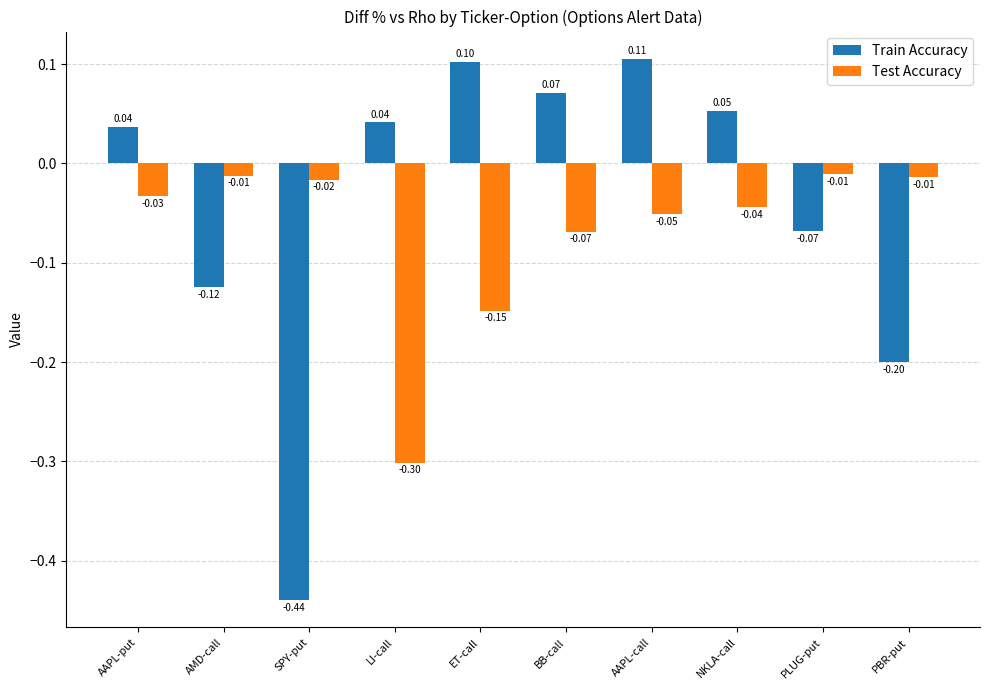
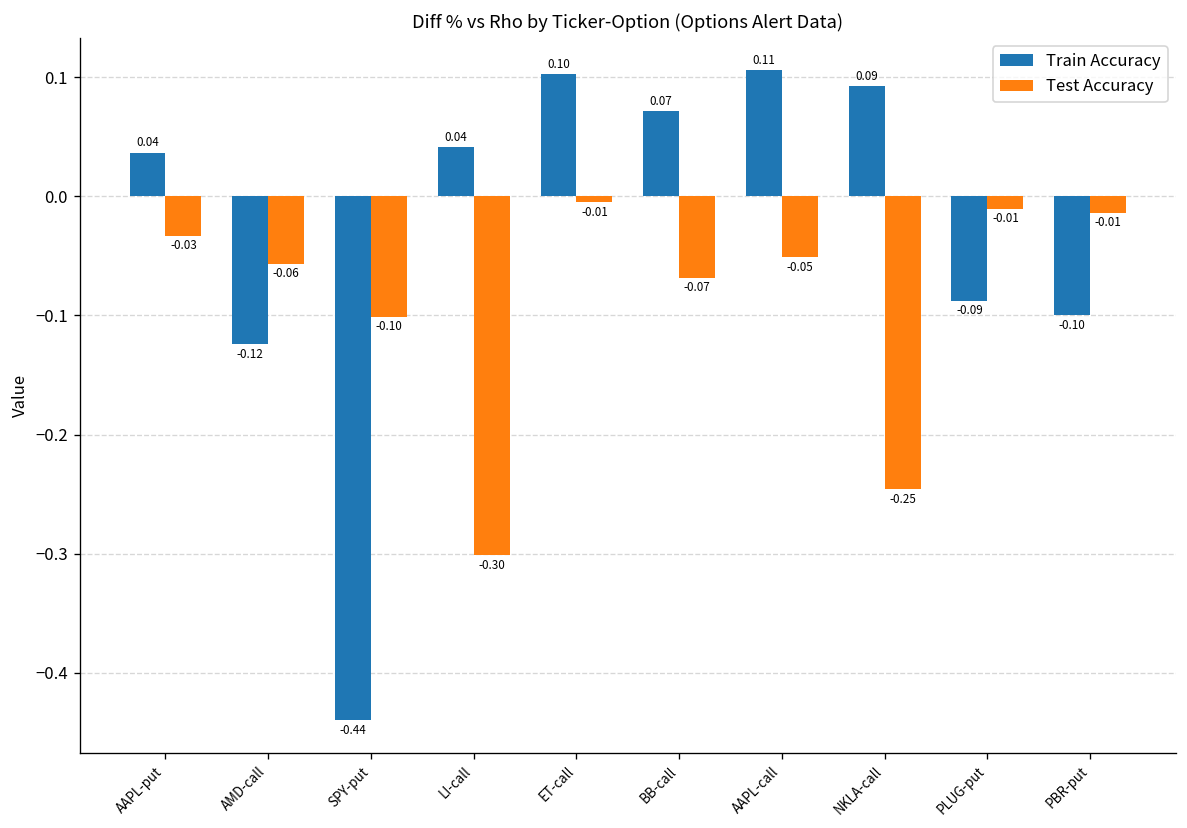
  {
    "Train Accuracy": {
      "AAPL-put": 0.04,
      "AMD-call": -0.12,
      "SPY-put": -0.44,
      "LI-call": 0.04,
      "ET-call": 0.10,
      "BB-call": 0.07,
      "AAPL-call": 0.11,
-     "NKLA-call": 0.05,
-     "PLUG-put": -0.07,
-     "PBR-put": -0.20
+     "NKLA-call": 0.09,
+     "PLUG-put": -0.09,
+     "PBR-put": -0.10
    },
    "Test Accuracy": {
      "AAPL-put": -0.03,
-     "AMD-call": -0.01,
-     "SPY-put": -0.02,
+     "AMD-call": -0.06,
+     "SPY-put": -0.10,
      "LI-call": -0.30,
-     "ET-call": -0.15,
+     "ET-call": -0.01,
      "BB-call": -0.07,
      "AAPL-call": -0.05,
-     "NKLA-call": -0.04,
+     "NKLA-call": -0.25,
      "PLUG-put": -0.01,
      "PBR-put": -0.01
    }
  }
